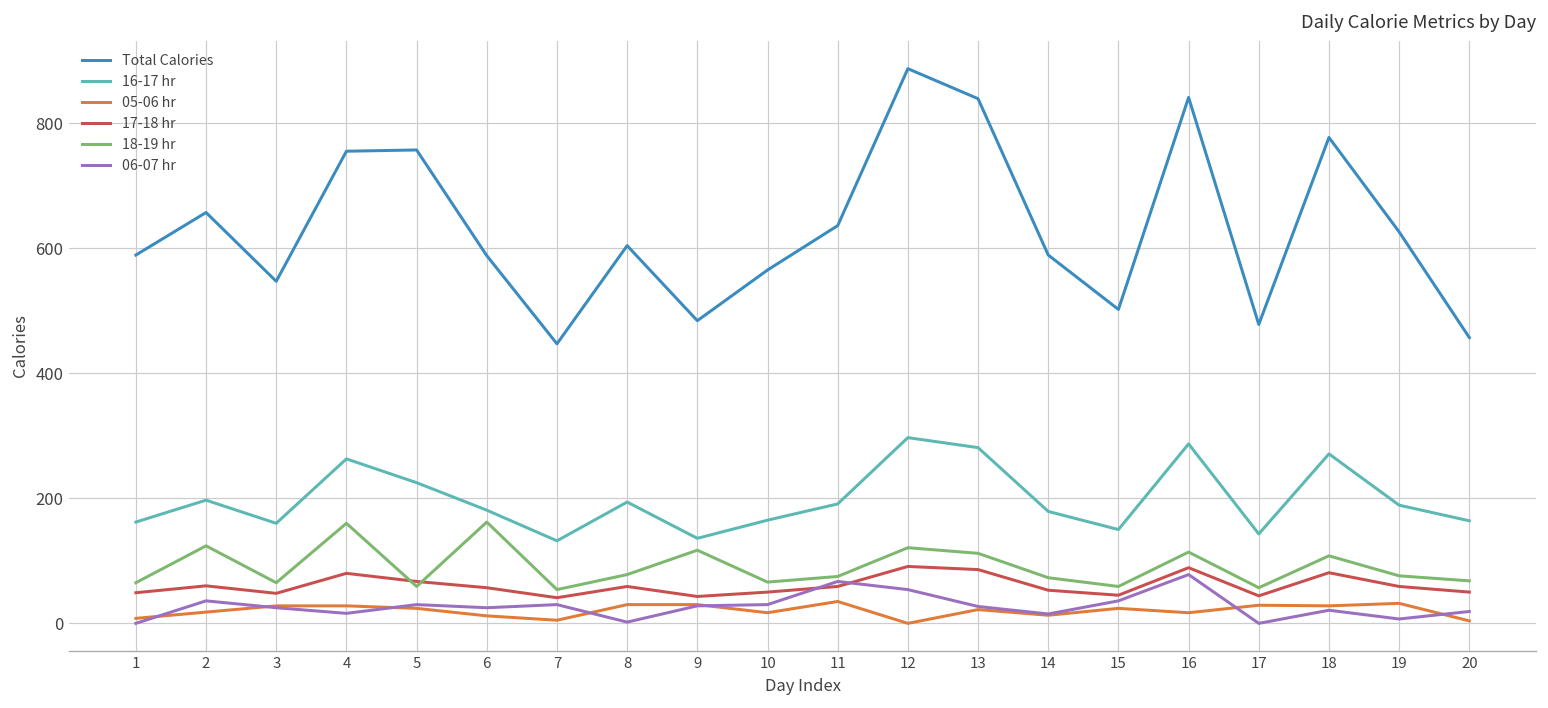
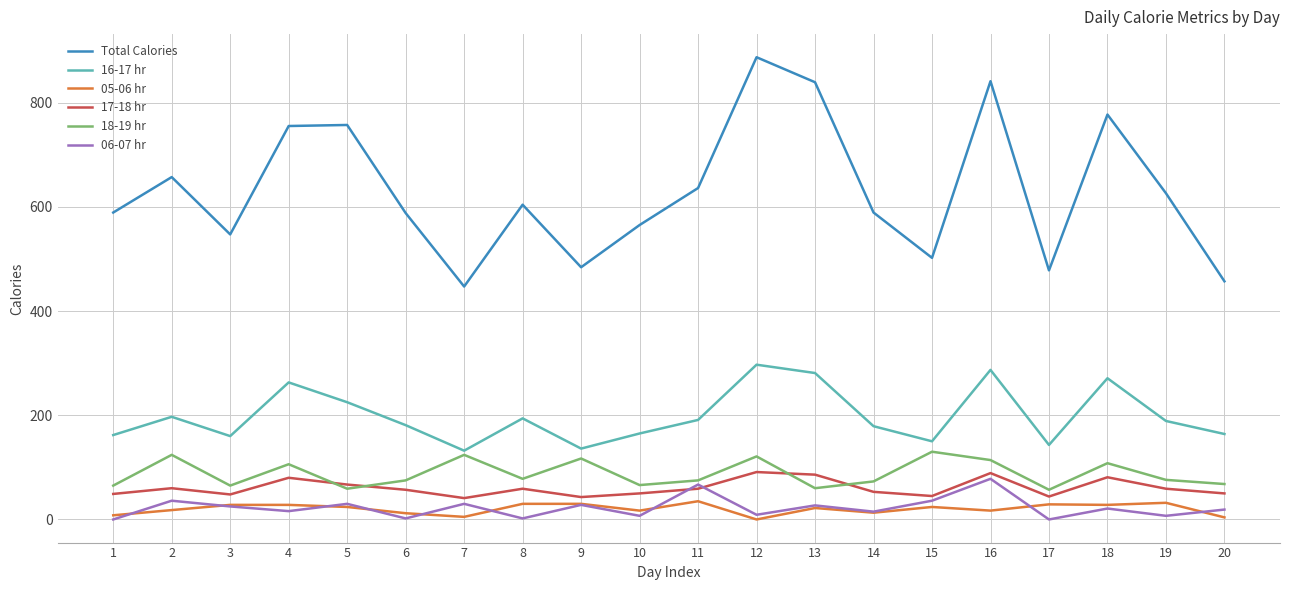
  {
    "18-19 hr": {
      "1": 70,
      "2": 120,
      "3": 70,
-     "4": 160,
+     "4": 110,
      "5": 60,
-     "6": 160,
-     "7": 50,
+     "6": 80,
+     "7": 120,
      "8": 80,
      "9": 120,
      "10": 70,
      "11": 80,
      "12": 120,
-     "13": 110,
+     "13": 60,
      "14": 70,
-     "15": 60,
+     "15": 130,
      "16": 110,
      "17": 60,
      "18": 110,
      "19": 80,
      "20": 70
    },
    "06-07 hr": {
      "1": 0,
      "2": 40,
      "4": 20,
      "5": 30,
-     "6": 30,
+     "6": 0,
      "7": 30,
      "8": 0,
-     "10": 30,
+     "10": 10,
      "11": 70,
-     "12": 50,
+     "12": 10,
      "13": 30,
      "15": 40,
      "16": 80,
      "17": 0,
      "18": 20,
      "19": 10,
      "20": 20
    }
  }
